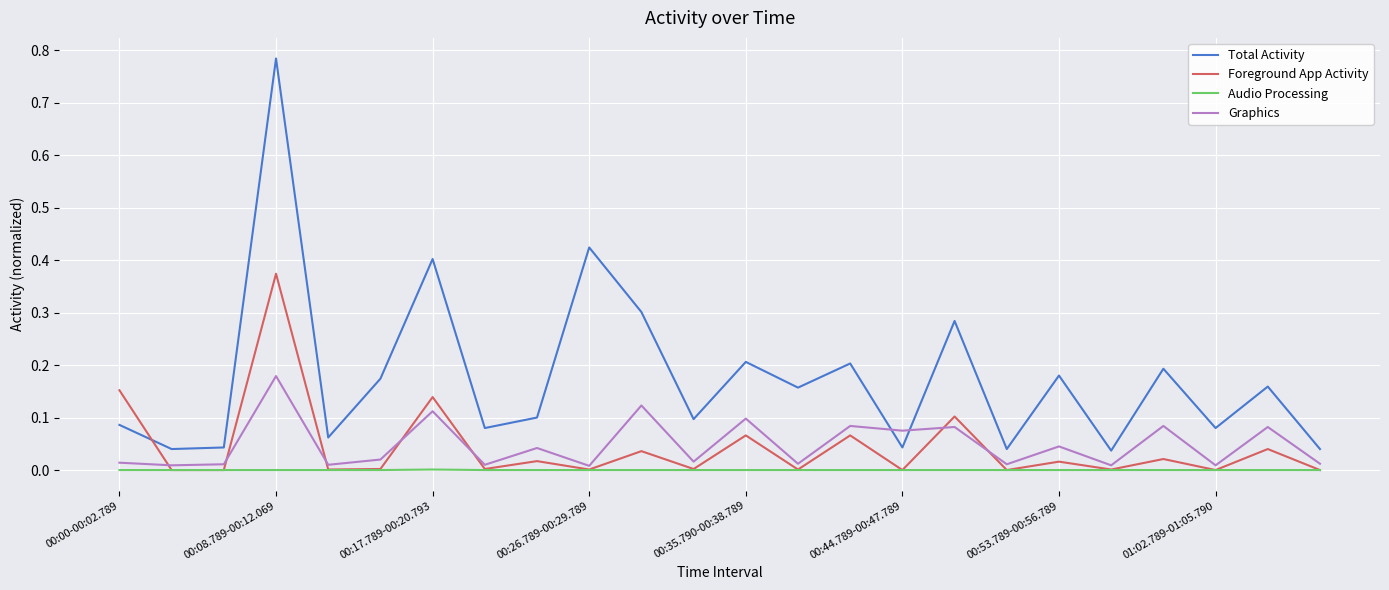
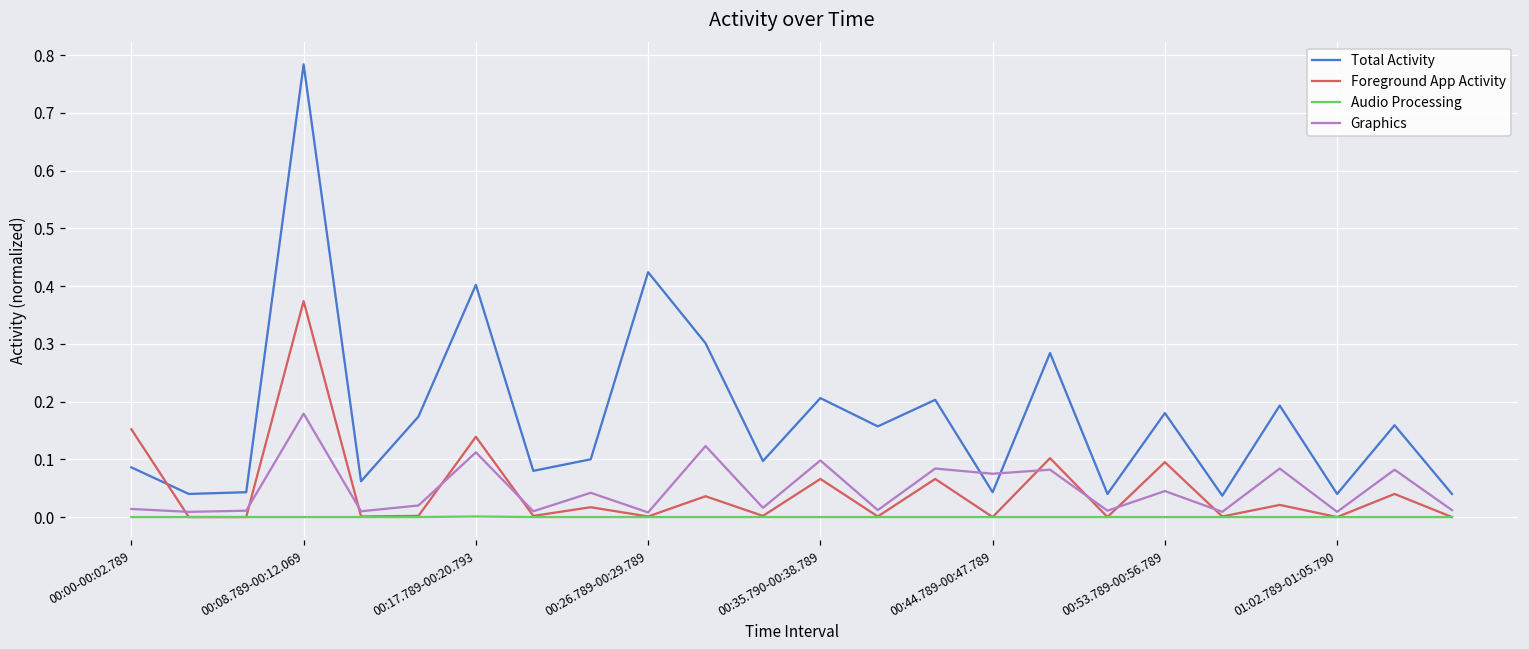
  {
    "Total Activity": {
      "00:00-00:02.789": 0.09,
      "00:08.789-00:12.069": 0.78,
      "00:17.789-00:20.793": 0.40,
      "00:26.789-00:29.789": 0.42,
      "00:35.790-00:38.789": 0.21,
      "00:44.789-00:47.789": 0.04,
      "00:53.789-00:56.789": 0.18,
-     "01:02.789-01:05.790": 0.08
+     "01:02.789-01:05.790": 0.04
    },
    "Foreground App Activity": {
      "00:00-00:02.789": 0.15,
      "00:08.789-00:12.069": 0.37,
      "00:17.789-00:20.793": 0.14,
      "00:35.790-00:38.789": 0.07,
-     "00:53.789-00:56.789": 0.02
+     "00:53.789-00:56.789": 0.10
    },
    "Audio Processing": {
      "00:00-00:02.789": 0.00,
      "00:08.789-00:12.069": 0.00,
      "00:17.789-00:20.793": 0.00,
      "00:35.790-00:38.789": 0.00,
      "00:53.789-00:56.789": 0.00
    },
    "Graphics": {
      "00:00-00:02.789": 0.01,
      "00:08.789-00:12.069": 0.18,
      "00:17.789-00:20.793": 0.11,
      "00:26.789-00:29.789": 0.01,
      "00:35.790-00:38.789": 0.10,
      "00:44.789-00:47.789": 0.08,
      "00:53.789-00:56.789": 0.05,
      "01:02.789-01:05.790": 0.01
    }
  }
